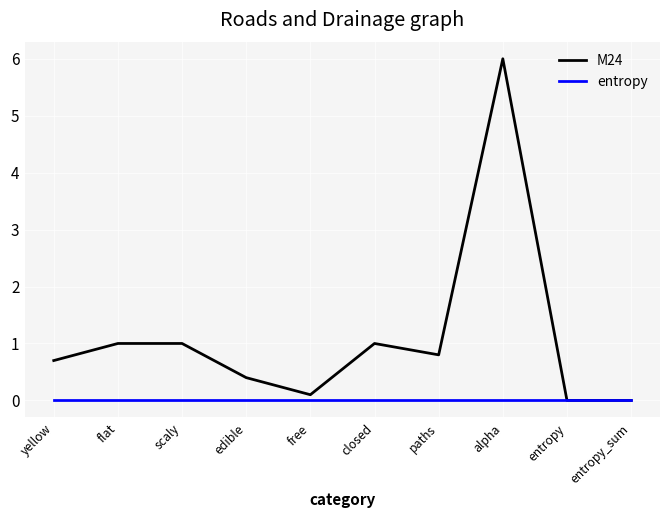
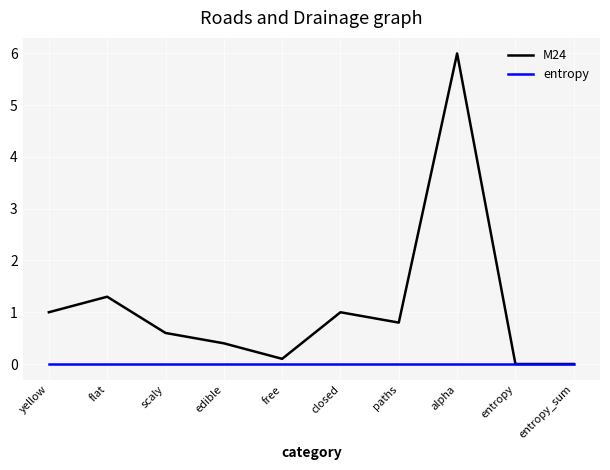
  {
    "M24": {
-     "yellow": 0.7,
-     "flat": 1.0,
-     "scaly": 1.0,
+     "yellow": 1.0,
+     "flat": 1.3,
+     "scaly": 0.6,
      "edible": 0.4,
      "free": 0.1,
      "closed": 1.0,
      "paths": 0.8,
      "alpha": 6.0
    },
    "entropy": {
      "yellow": 0.0,
      "flat": 0.0,
      "scaly": 0.0,
      "edible": 0.0,
      "free": 0.0,
      "closed": 0.0,
      "paths": 0.0,
      "alpha": 0.0
    }
  }
